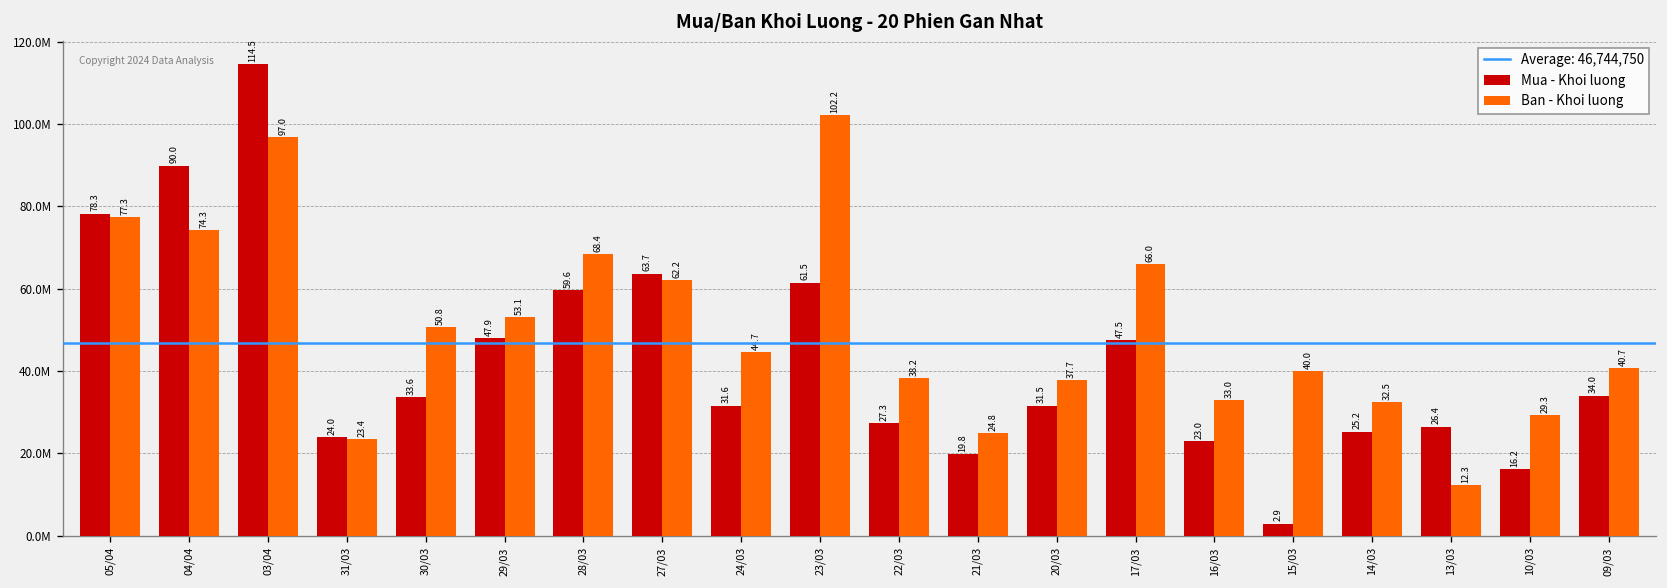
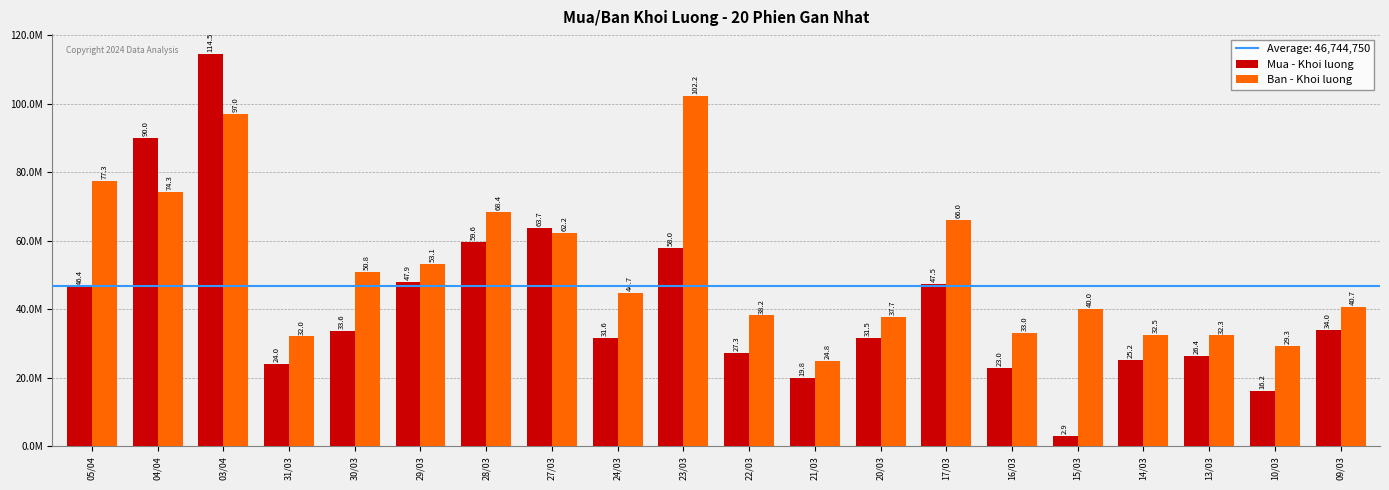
  {
    "Mua - Khoi luong": {
-     "05/04": 78.3,
-     "23/03": 61.5
+     "05/04": 46.4,
+     "23/03": 58.0
    },
    "Ban - Khoi luong": {
-     "31/03": 23.4,
-     "13/03": 12.3
+     "31/03": 32.0,
+     "13/03": 32.3
    }
  }
